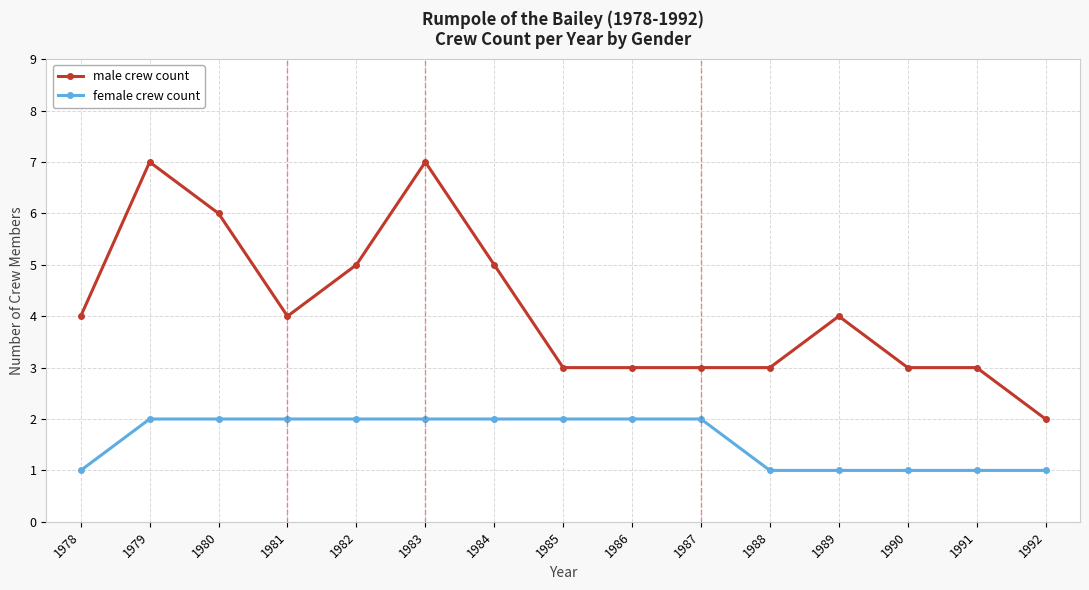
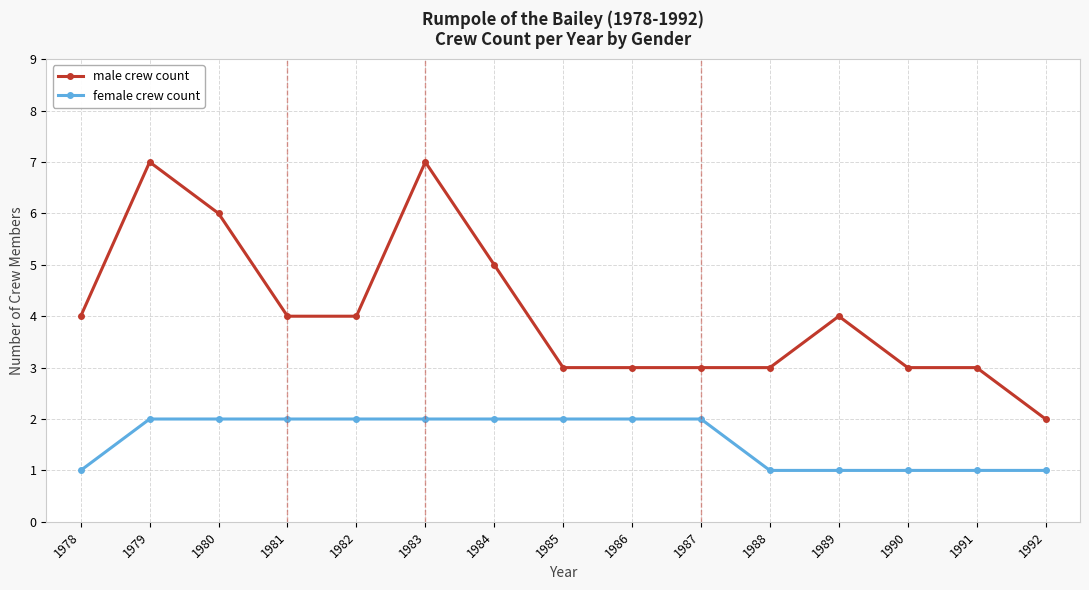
  {
    "male crew count": {
      "1978": 4,
      "1979": 7,
      "1980": 6,
      "1981": 4,
-     "1982": 5,
+     "1982": 4,
      "1983": 7,
      "1984": 5,
      "1985": 3,
      "1986": 3,
      "1987": 3,
      "1988": 3,
      "1989": 4,
      "1990": 3,
      "1991": 3,
      "1992": 2
    },
    "female crew count": {
      "1978": 1,
      "1979": 2,
      "1980": 2,
      "1981": 2,
      "1982": 2,
      "1983": 2,
      "1984": 2,
      "1985": 2,
      "1986": 2,
      "1987": 2,
      "1988": 1,
      "1989": 1,
      "1990": 1,
      "1991": 1,
      "1992": 1
    }
  }
